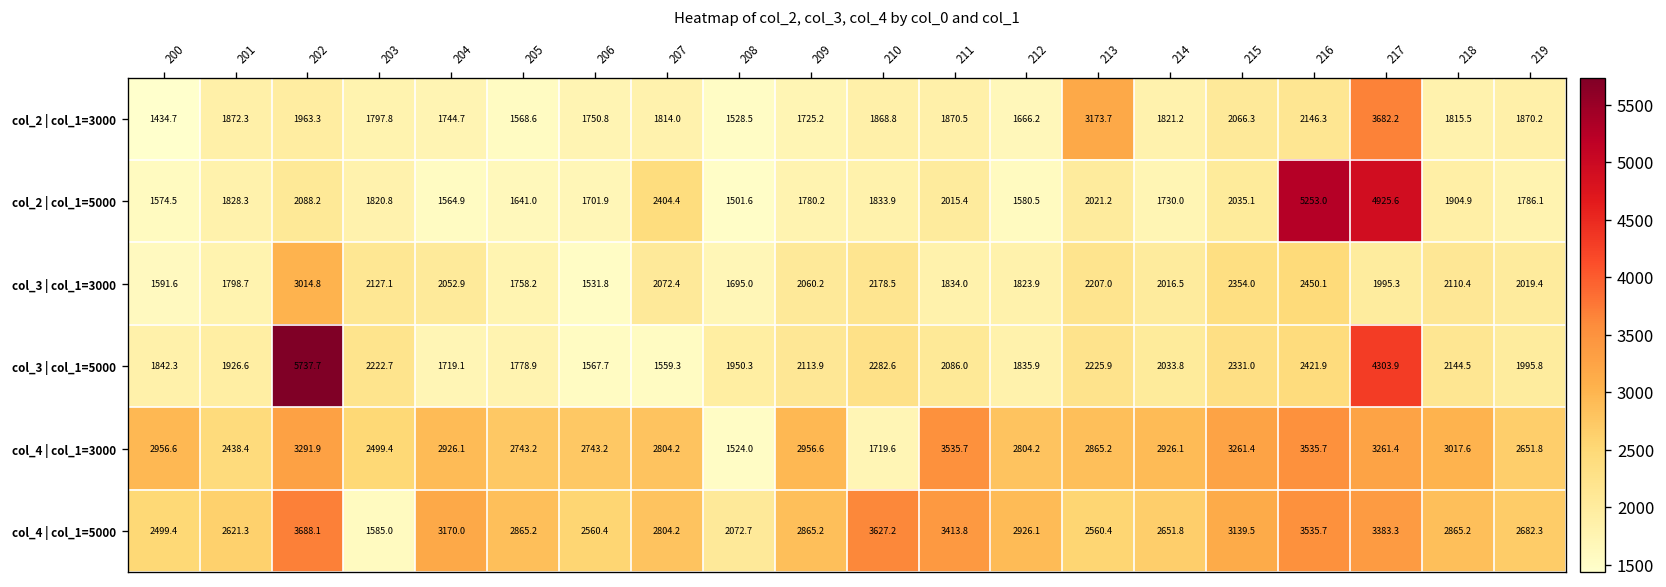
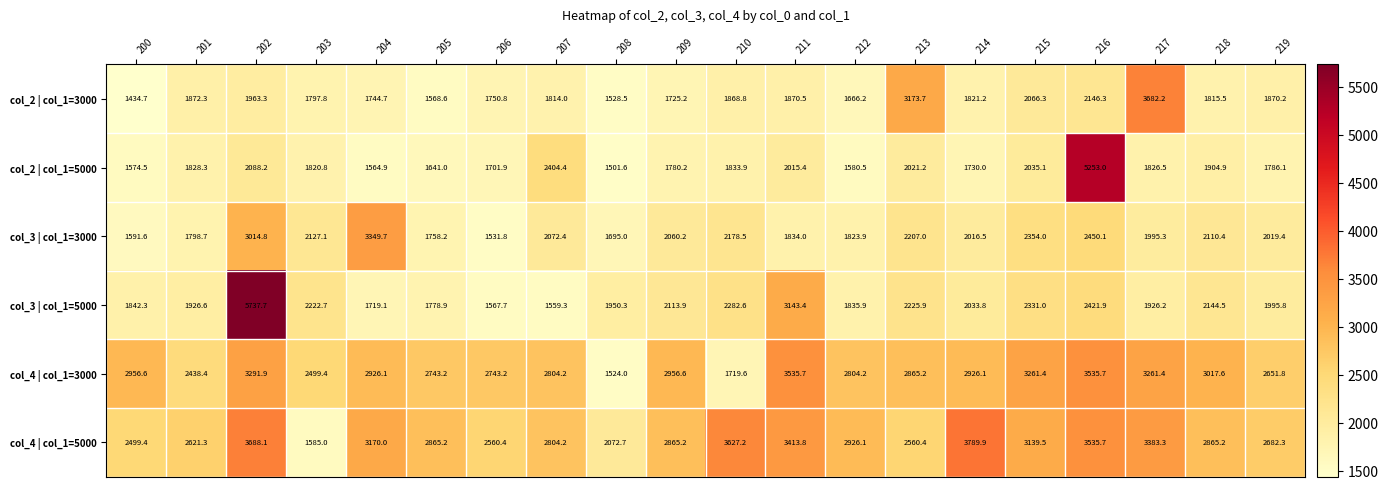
  {
    "col_2 | col_1=3000": {
      "200": 1434.7,
      "201": 1872.3,
      "202": 1963.3,
      "203": 1797.8,
      "204": 1744.7,
      "205": 1568.6,
      "206": 1750.8,
      "207": 1814.0,
      "208": 1528.5,
      "209": 1725.2,
      "210": 1868.8,
      "211": 1870.5,
      "212": 1666.2,
      "213": 3173.7,
      "214": 1821.2,
      "215": 2066.3,
      "216": 2146.3,
      "217": 3682.2,
      "218": 1815.5,
      "219": 1870.2
    },
    "col_2 | col_1=5000": {
      "200": 1574.5,
      "201": 1828.3,
      "202": 2088.2,
      "203": 1820.8,
      "204": 1564.9,
      "205": 1641.0,
      "206": 1701.9,
      "207": 2404.4,
      "208": 1501.6,
      "209": 1780.2,
      "210": 1833.9,
      "211": 2015.4,
      "212": 1580.5,
      "213": 2021.2,
      "214": 1730.0,
      "215": 2035.1,
      "216": 5253.0,
-     "217": 4925.6,
+     "217": 1826.5,
      "218": 1904.9,
      "219": 1786.1
    },
    "col_3 | col_1=3000": {
      "200": 1591.6,
      "201": 1798.7,
      "202": 3014.8,
      "203": 2127.1,
-     "204": 2052.9,
+     "204": 3349.7,
      "205": 1758.2,
      "206": 1531.8,
      "207": 2072.4,
      "208": 1695.0,
      "209": 2060.2,
      "210": 2178.5,
      "211": 1834.0,
      "212": 1823.9,
      "213": 2207.0,
      "214": 2016.5,
      "215": 2354.0,
      "216": 2450.1,
      "217": 1995.3,
      "218": 2110.4,
      "219": 2019.4
    },
    "col_3 | col_1=5000": {
      "200": 1842.3,
      "201": 1926.6,
      "202": 5737.7,
      "203": 2222.7,
      "204": 1719.1,
      "205": 1778.9,
      "206": 1567.7,
      "207": 1559.3,
      "208": 1950.3,
      "209": 2113.9,
      "210": 2282.6,
-     "211": 2086.0,
+     "211": 3143.4,
      "212": 1835.9,
      "213": 2225.9,
      "214": 2033.8,
      "215": 2331.0,
      "216": 2421.9,
-     "217": 4303.9,
+     "217": 1926.2,
      "218": 2144.5,
      "219": 1995.8
    },
    "col_4 | col_1=3000": {
      "200": 2956.6,
      "201": 2438.4,
      "202": 3291.9,
      "203": 2499.4,
      "204": 2926.1,
      "205": 2743.2,
      "206": 2743.2,
      "207": 2804.2,
      "208": 1524.0,
      "209": 2956.6,
      "210": 1719.6,
      "211": 3535.7,
      "212": 2804.2,
      "213": 2865.2,
      "214": 2926.1,
      "215": 3261.4,
      "216": 3535.7,
      "217": 3261.4,
      "218": 3017.6,
      "219": 2651.8
    },
    "col_4 | col_1=5000": {
      "200": 2499.4,
      "201": 2621.3,
      "202": 3688.1,
      "203": 1585.0,
      "204": 3170.0,
      "205": 2865.2,
      "206": 2560.4,
      "207": 2804.2,
      "208": 2072.7,
      "209": 2865.2,
      "210": 3627.2,
      "211": 3413.8,
      "212": 2926.1,
      "213": 2560.4,
-     "214": 2651.8,
+     "214": 3789.9,
      "215": 3139.5,
      "216": 3535.7,
      "217": 3383.3,
      "218": 2865.2,
      "219": 2682.3
    }
  }
